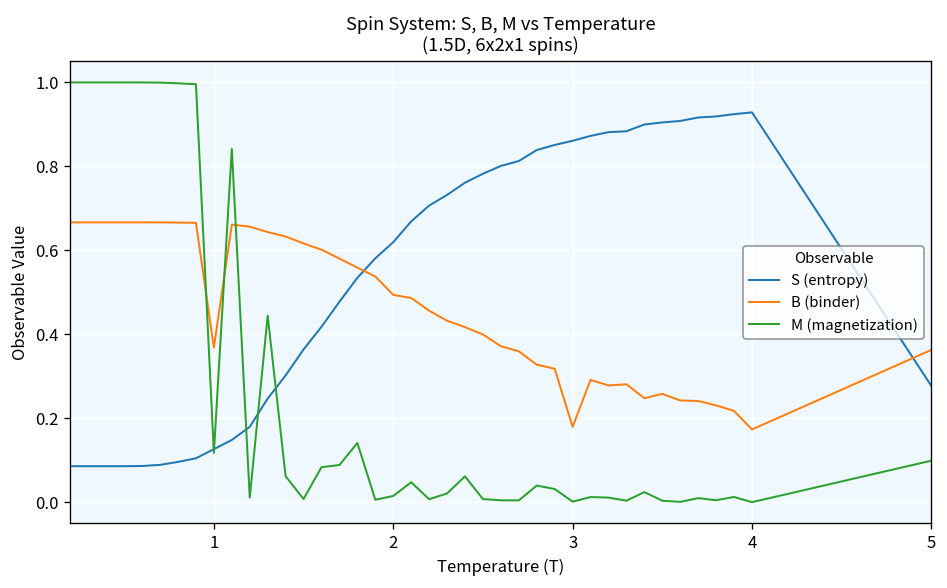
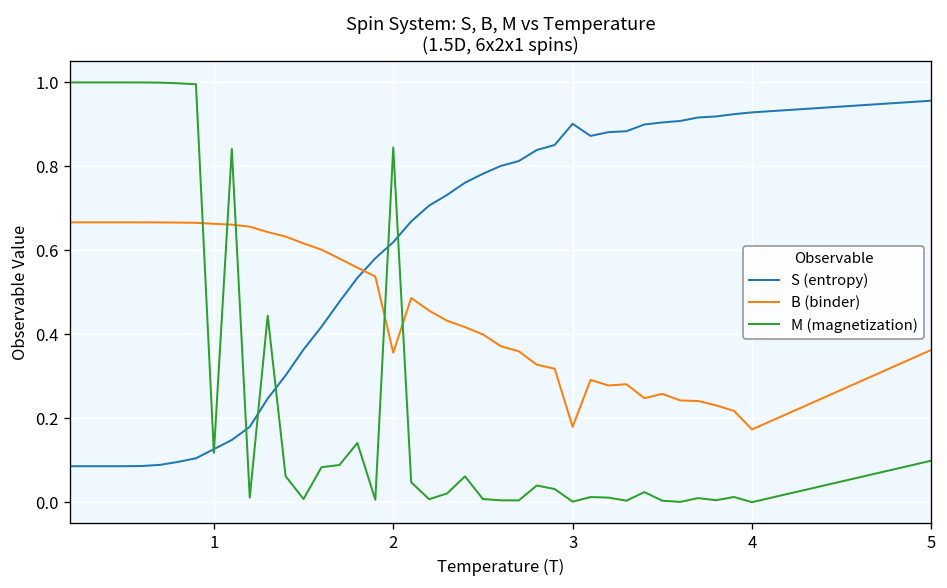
  {
    "S (entropy)": {
      "1": 0.13,
      "2": 0.62,
-     "3": 0.86,
+     "3": 0.90,
      "4": 0.93,
-     "5": 0.28
+     "5": 0.96
    },
    "B (binder)": {
-     "1": 0.37,
-     "2": 0.49,
+     "1": 0.66,
+     "2": 0.36,
      "3": 0.18,
      "4": 0.17,
      "5": 0.36
    },
    "M (magnetization)": {
      "1": 0.12,
-     "2": 0.01,
+     "2": 0.84,
      "3": 0.00,
      "4": 0.00,
      "5": 0.10
    }
  }
